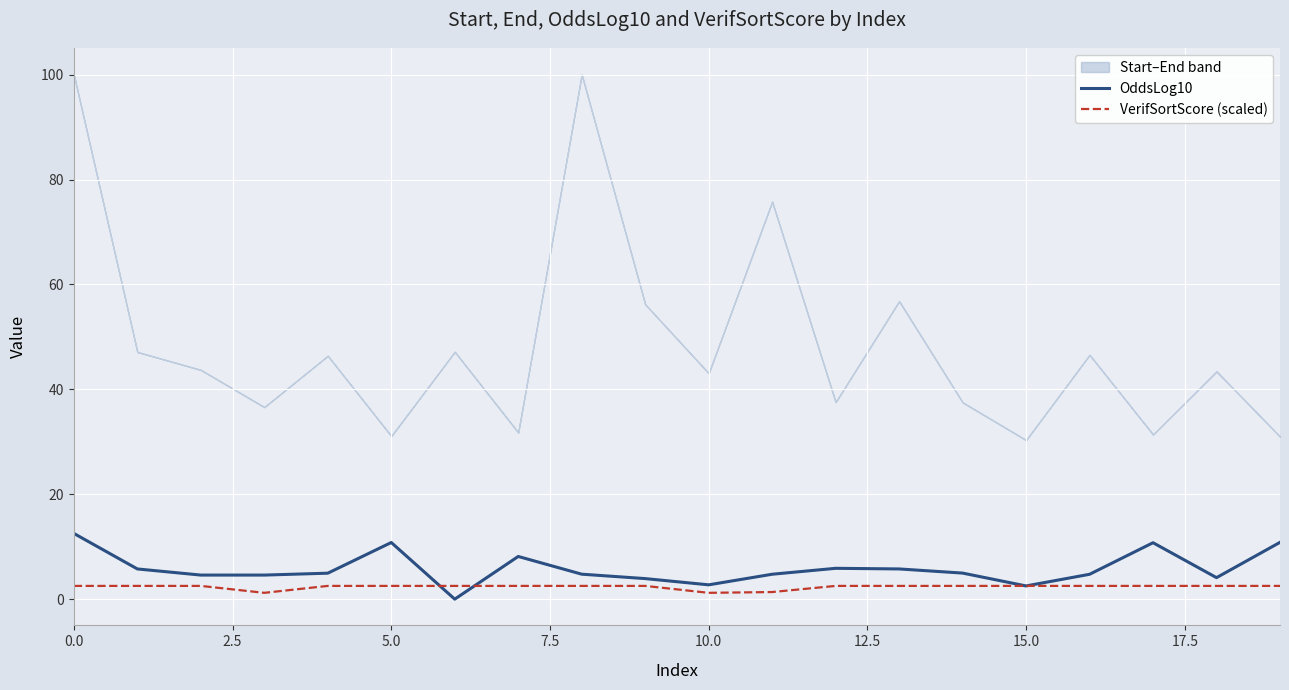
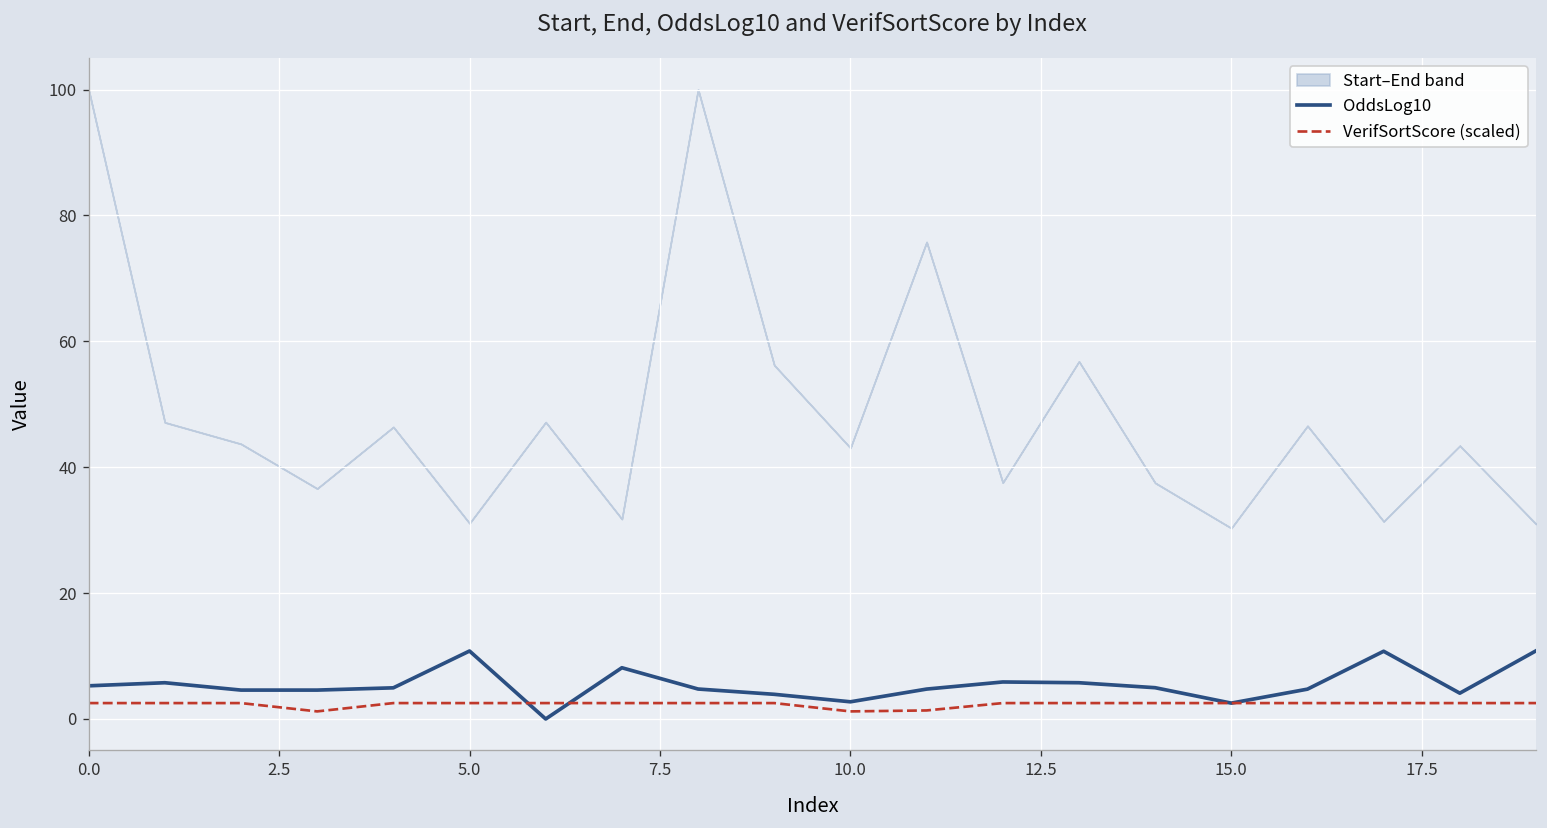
  {
    "OddsLog10": {
-     "0.0": 13,
+     "0.0": 5,
      "5.0": 11,
      "10.0": 3
    },
    "VerifSortScore (scaled)": {
      "0.0": 3,
      "5.0": 3,
      "10.0": 1
    }
  }
